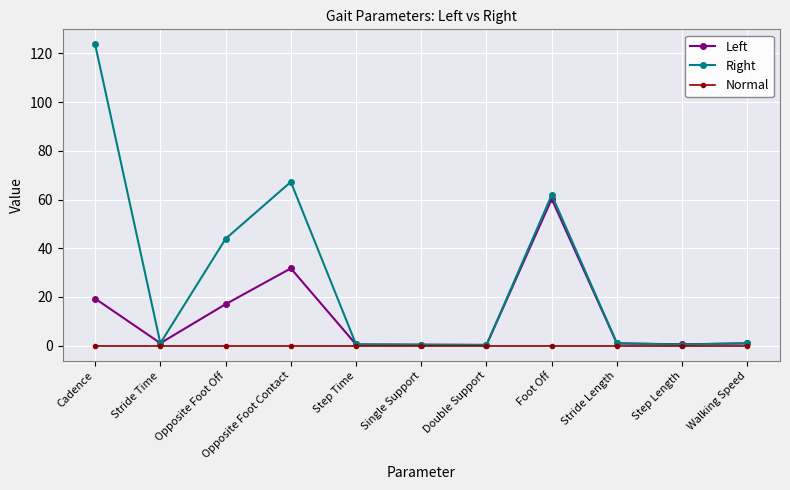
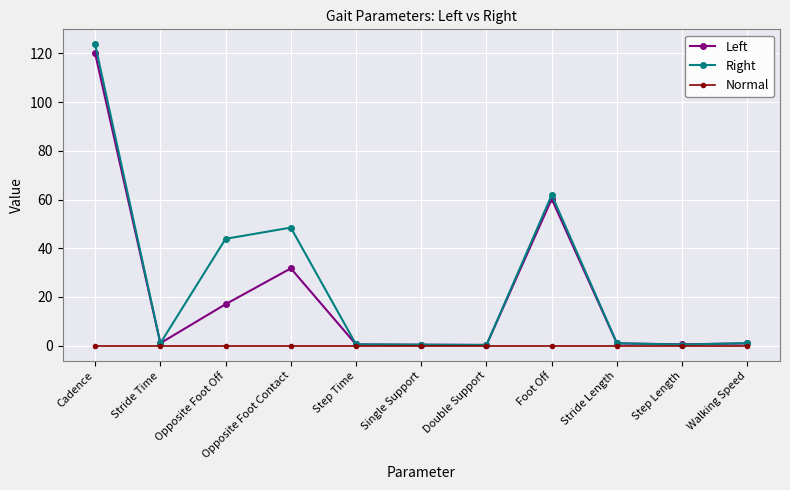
  {
    "Left": {
-     "Cadence": 19,
+     "Cadence": 120,
      "Opposite Foot Off": 17,
      "Opposite Foot Contact": 32,
      "Foot Off": 60
    },
    "Right": {
      "Cadence": 124,
      "Opposite Foot Off": 44,
-     "Opposite Foot Contact": 67,
+     "Opposite Foot Contact": 48,
      "Foot Off": 62
    },
    "Normal": {
      "Cadence": 0,
      "Opposite Foot Off": 0,
      "Opposite Foot Contact": 0,
      "Foot Off": 0
    }
  }
